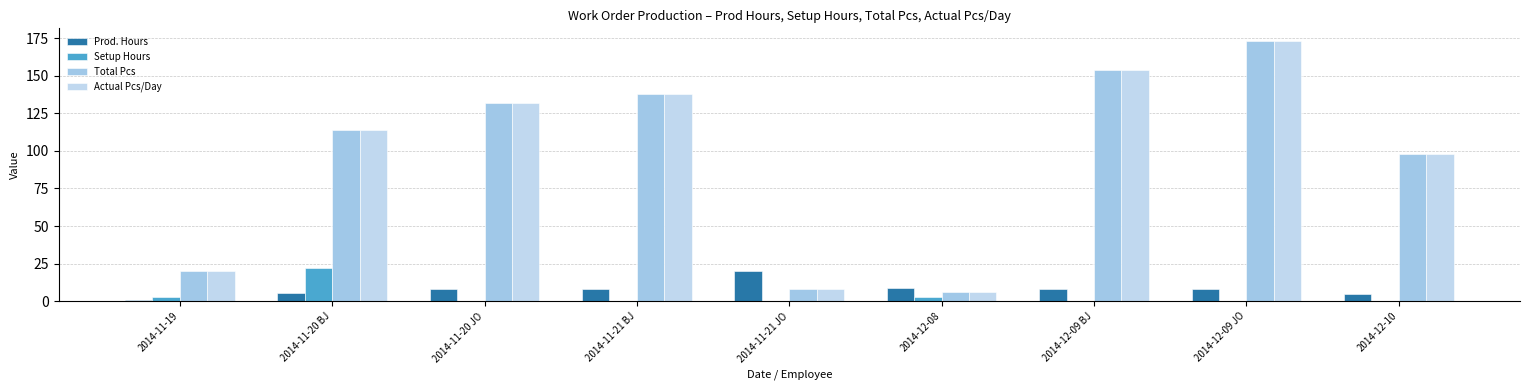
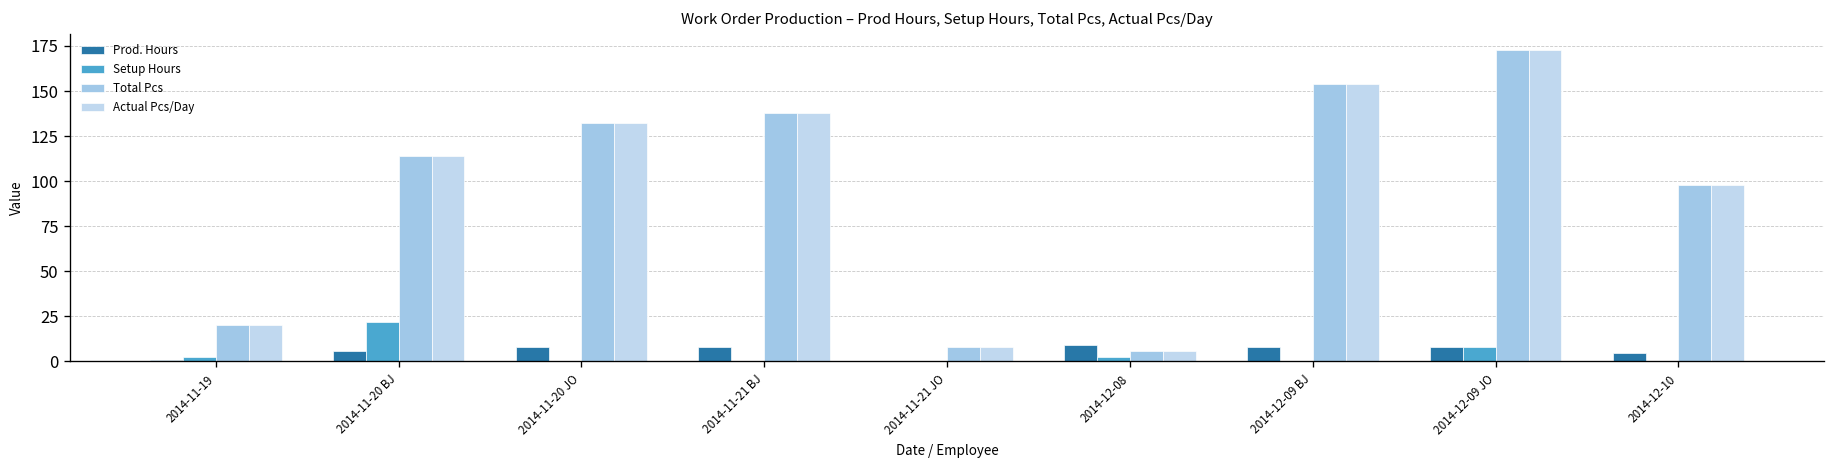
  {
    "Prod. Hours": {
      "2014-11-20 BJ": 6,
      "2014-11-20 JO": 8,
      "2014-11-21 BJ": 8,
-     "2014-11-21 JO": 20,
+     "2014-11-21 JO": 0,
      "2014-12-08": 9,
      "2014-12-09 BJ": 8,
      "2014-12-09 JO": 8,
      "2014-12-10": 5
    },
    "Setup Hours": {
      "2014-11-19": 3,
      "2014-11-20 BJ": 22,
      "2014-11-20 JO": 0,
      "2014-11-21 BJ": 0,
      "2014-11-21 JO": 0,
      "2014-12-08": 3,
      "2014-12-09 BJ": 0,
-     "2014-12-09 JO": 0,
+     "2014-12-09 JO": 8,
      "2014-12-10": 0
    }
  }
